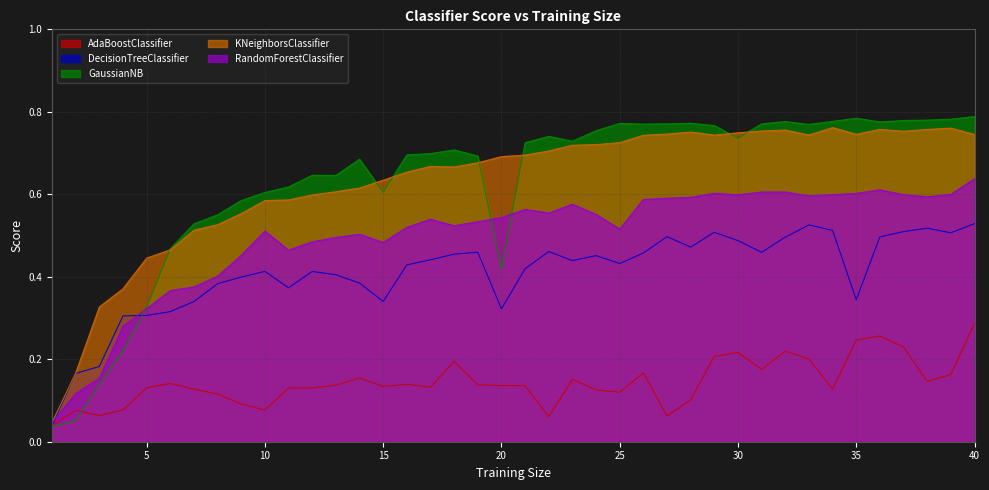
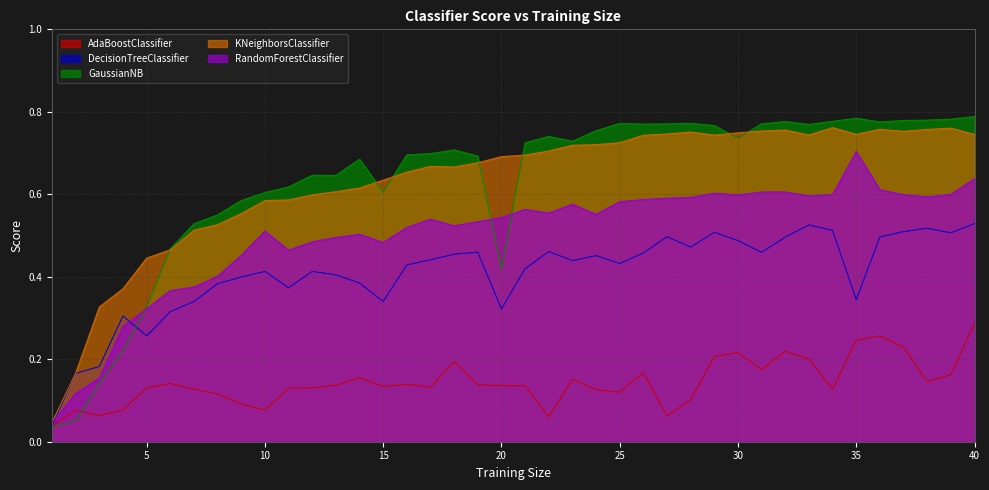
  {
    "AdaBoostClassifier": {
      "5": 0.13,
      "10": 0.08,
      "15": 0.13,
      "20": 0.14,
      "25": 0.12,
      "30": 0.22,
      "35": 0.25,
      "40": 0.29
    },
    "DecisionTreeClassifier": {
-     "5": 0.31,
+     "5": 0.26,
      "10": 0.41,
      "15": 0.34,
      "20": 0.32,
      "25": 0.43,
      "30": 0.49,
      "35": 0.34,
      "40": 0.53
    },
    "GaussianNB": {
      "10": 0.60,
      "15": 0.60,
      "20": 0.42,
      "25": 0.77,
      "30": 0.74,
      "35": 0.78,
      "40": 0.79
    },
    "KNeighborsClassifier": {
      "5": 0.45,
      "10": 0.58,
      "15": 0.63,
      "20": 0.69,
      "25": 0.73,
      "30": 0.75,
      "35": 0.75,
      "40": 0.75
    },
    "RandomForestClassifier": {
      "10": 0.51,
      "15": 0.48,
      "20": 0.54,
-     "25": 0.52,
+     "25": 0.58,
      "30": 0.60,
-     "35": 0.60,
+     "35": 0.70,
      "40": 0.64
    }
  }
